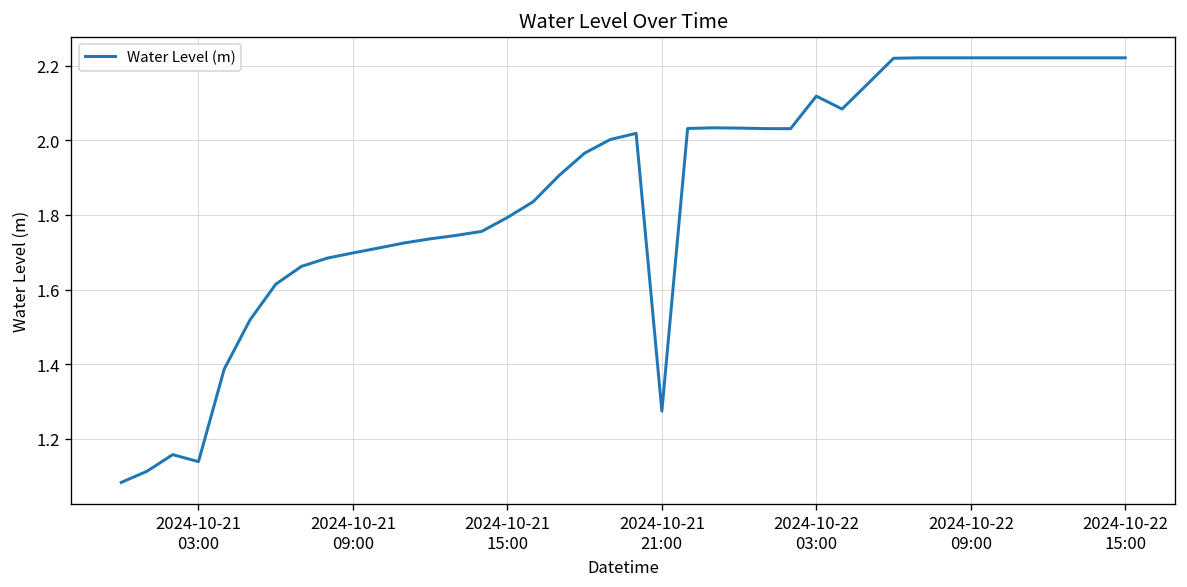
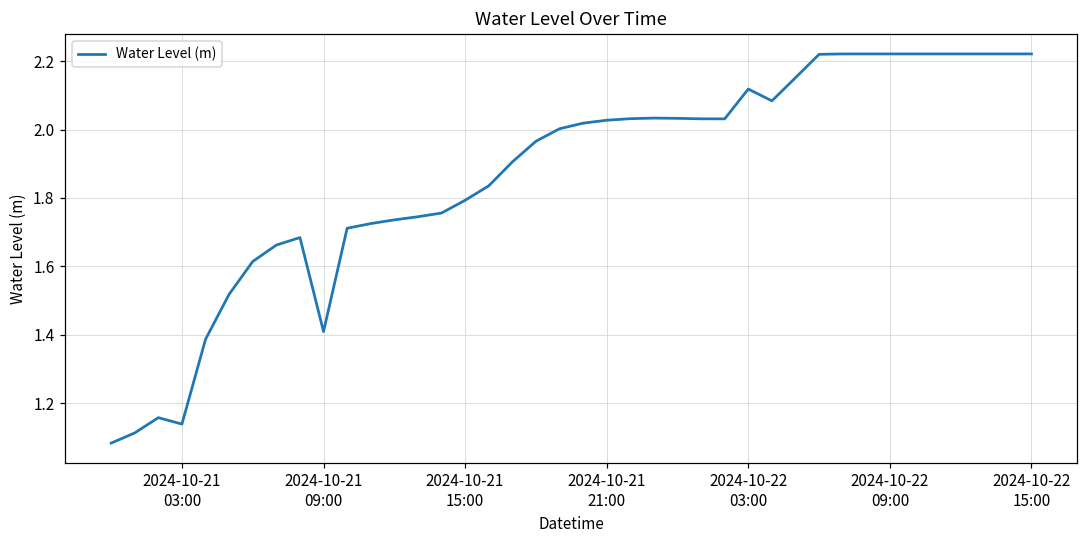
  {
    "2024-10-21 03:00": 1.14,
-   "2024-10-21 09:00": 1.70,
+   "2024-10-21 09:00": 1.41,
    "2024-10-21 15:00": 1.79,
-   "2024-10-21 21:00": 1.27,
+   "2024-10-21 21:00": 2.03,
    "2024-10-22 03:00": 2.12,
    "2024-10-22 09:00": 2.22,
    "2024-10-22 15:00": 2.22
  }
